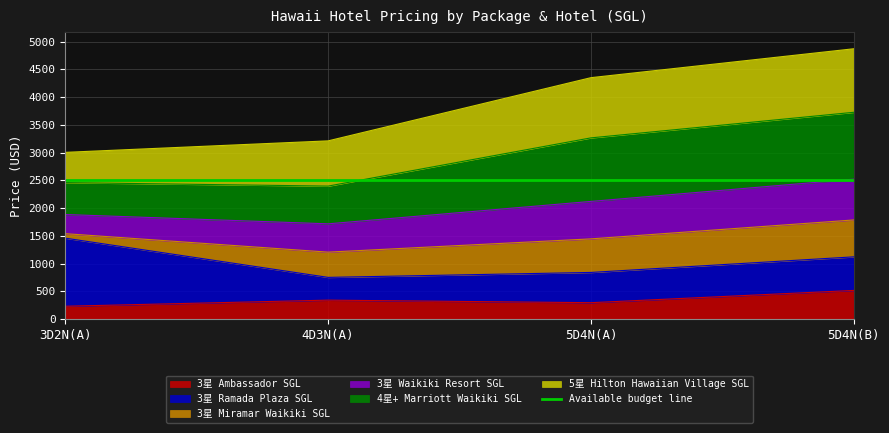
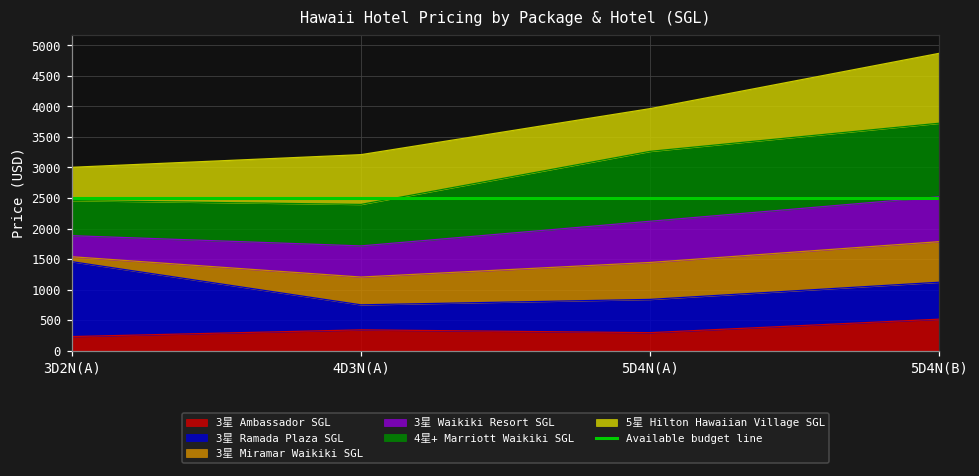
  {
    "3星 Ambassador SGL": {
      "3D2N(A)": 200,
      "4D3N(A)": 300,
      "5D4N(A)": 300,
      "5D4N(B)": 500
    },
    "3星 Ramada Plaza SGL": {
      "3D2N(A)": 1200,
      "4D3N(A)": 400,
      "5D4N(A)": 500,
      "5D4N(B)": 600
    },
    "3星 Miramar Waikiki SGL": {
      "3D2N(A)": 100,
      "4D3N(A)": 500,
      "5D4N(A)": 600,
      "5D4N(B)": 700
    },
    "3星 Waikiki Resort SGL": {
      "3D2N(A)": 300,
      "4D3N(A)": 500,
      "5D4N(A)": 700,
      "5D4N(B)": 700
    },
    "4星+ Marriott Waikiki SGL": {
      "3D2N(A)": 600,
      "4D3N(A)": 700,
      "5D4N(A)": 1100,
      "5D4N(B)": 1200
    },
    "5星 Hilton Hawaiian Village SGL": {
      "3D2N(A)": 500,
      "4D3N(A)": 800,
-     "5D4N(A)": 1100,
+     "5D4N(A)": 700,
      "5D4N(B)": 1100
    }
  }
